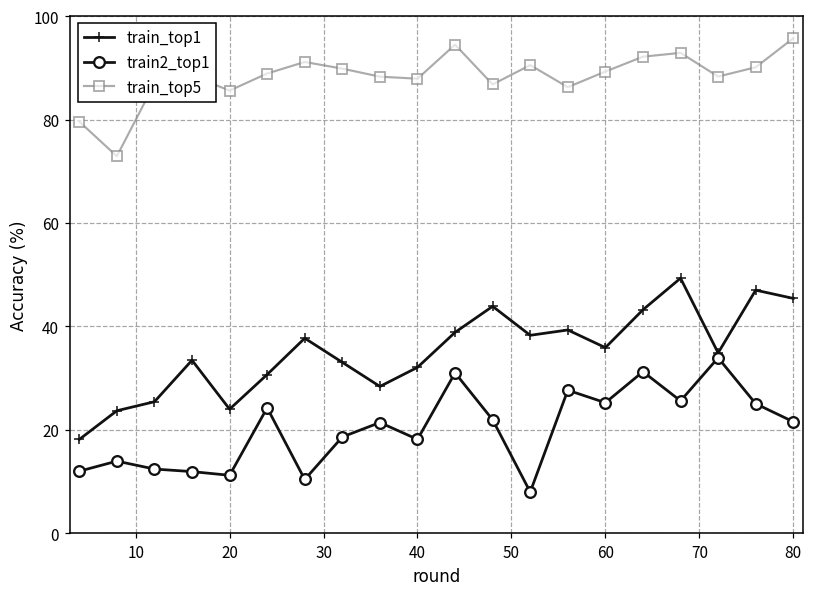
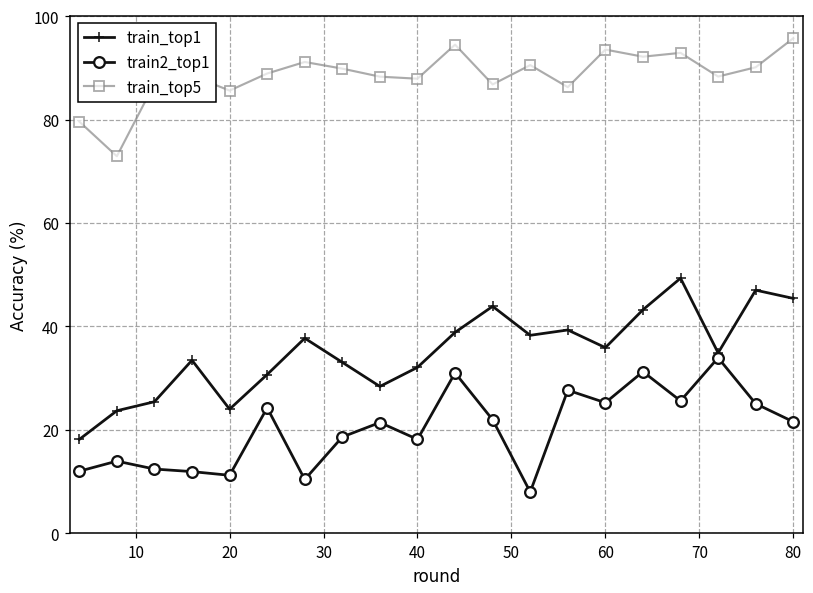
  {
    "train_top5": {
      "20": 86,
      "40": 88,
-     "60": 89,
+     "60": 94,
      "80": 96
    }
  }
